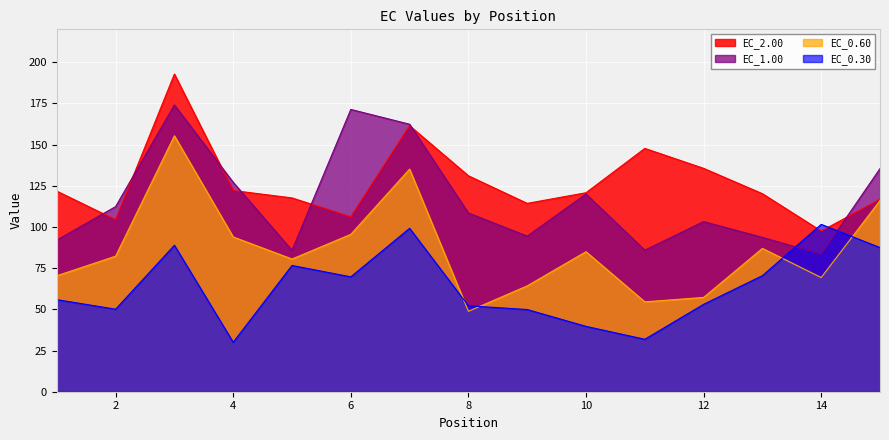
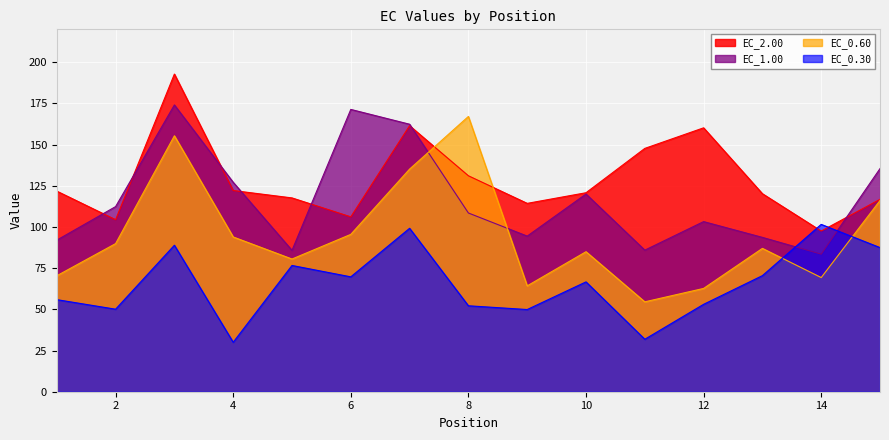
  {
    "EC_2.00": {
      "2": 104,
      "4": 122,
      "6": 106,
      "8": 131,
-     "12": 136,
+     "12": 160,
      "14": 98
    },
    "EC_1.00": {
      "2": 112,
      "4": 127,
      "6": 171,
      "8": 109,
      "12": 103,
      "14": 84
    },
    "EC_0.60": {
-     "2": 82,
+     "2": 90,
      "4": 94,
      "6": 96,
-     "8": 49,
+     "8": 167,
      "10": 85,
-     "12": 57,
+     "12": 63,
      "14": 69
    },
    "EC_0.30": {
      "2": 50,
      "4": 30,
      "6": 70,
      "8": 52,
-     "10": 40,
+     "10": 67,
      "12": 53,
      "14": 102
    }
  }
